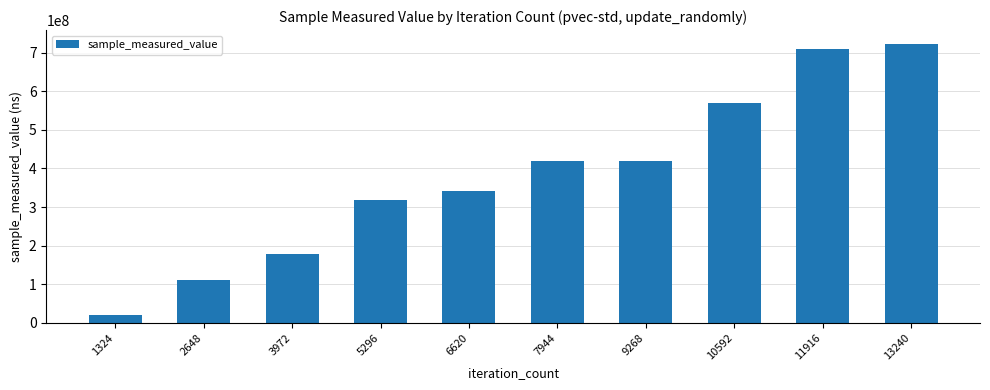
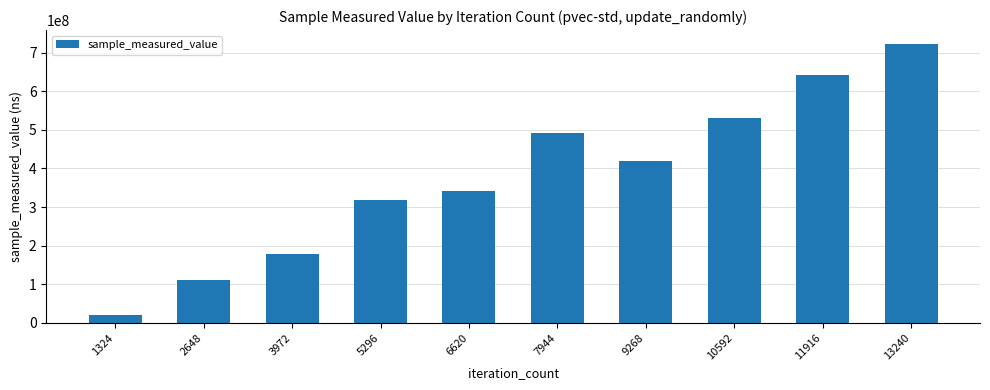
  {
    "1324": 20000000,
    "2648": 110000000,
    "3972": 180000000,
    "5296": 320000000,
    "6620": 340000000,
-   "7944": 420000000,
+   "7944": 490000000,
    "9268": 420000000,
-   "10592": 570000000,
-   "11916": 710000000,
+   "10592": 530000000,
+   "11916": 640000000,
    "13240": 720000000
  }
